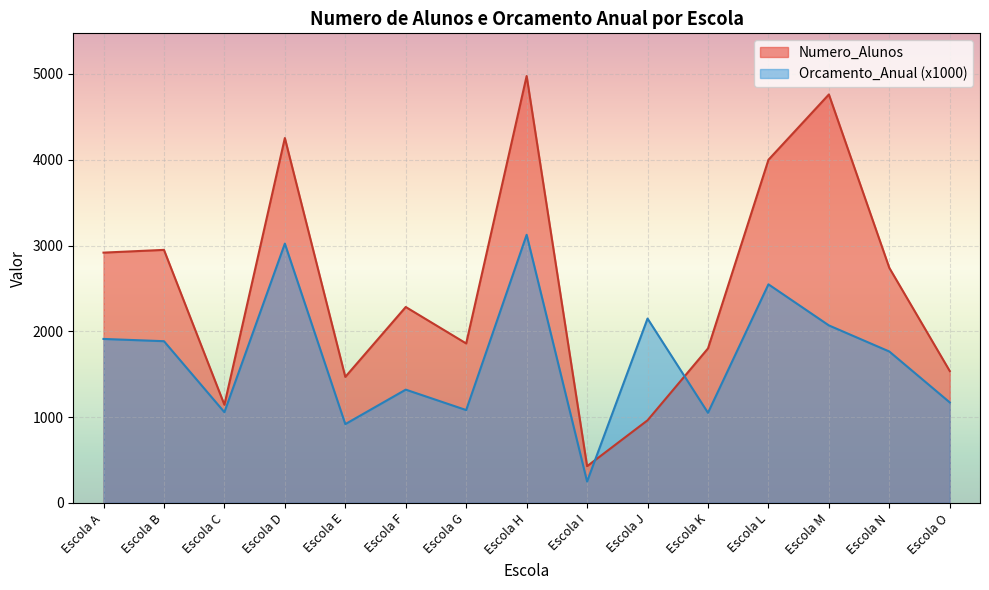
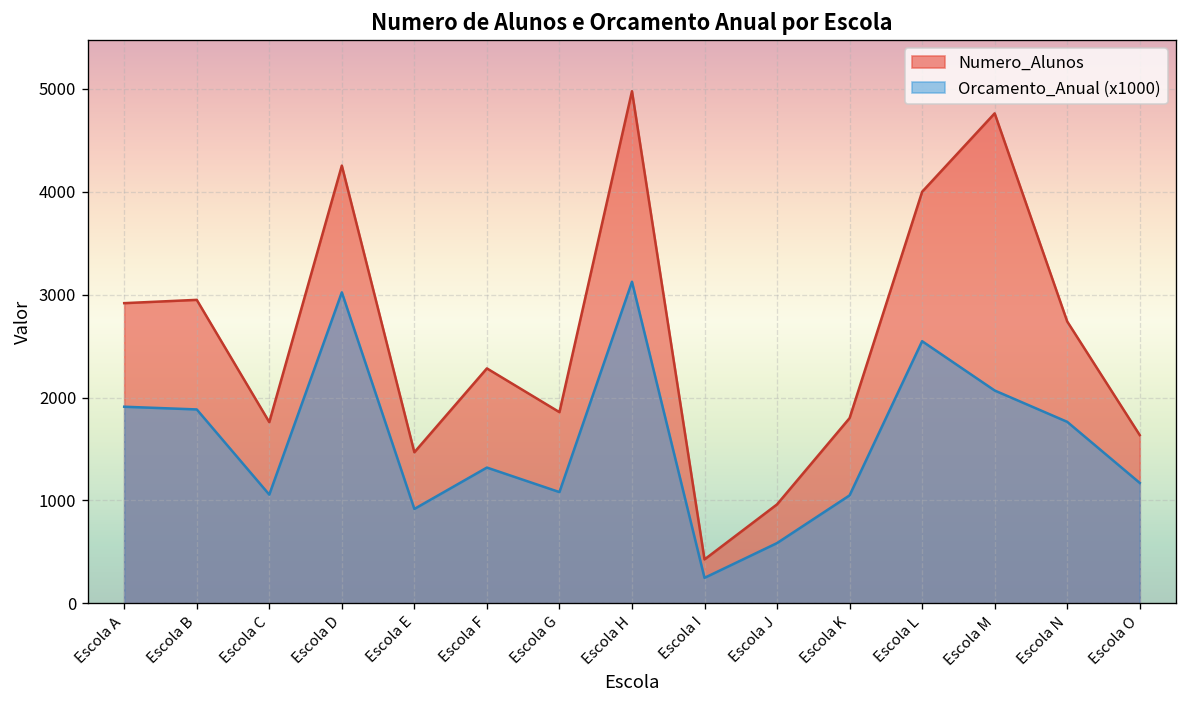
  {
    "Numero_Alunos": {
      "Escola A": 2900,
      "Escola B": 2900,
-     "Escola C": 1100,
+     "Escola C": 1800,
      "Escola D": 4300,
      "Escola E": 1500,
      "Escola F": 2300,
      "Escola G": 1900,
      "Escola H": 5000,
      "Escola I": 400,
      "Escola J": 1000,
      "Escola K": 1800,
      "Escola L": 4000,
      "Escola M": 4800,
      "Escola N": 2700,
-     "Escola O": 1500
+     "Escola O": 1600
    },
    "Orcamento_Anual (x1000)": {
      "Escola A": 1900,
      "Escola B": 1900,
      "Escola C": 1100,
      "Escola D": 3000,
      "Escola E": 900,
      "Escola F": 1300,
      "Escola G": 1100,
      "Escola H": 3100,
      "Escola I": 200,
-     "Escola J": 2100,
+     "Escola J": 600,
      "Escola K": 1000,
      "Escola L": 2500,
      "Escola M": 2100,
      "Escola N": 1800,
      "Escola O": 1200
    }
  }
